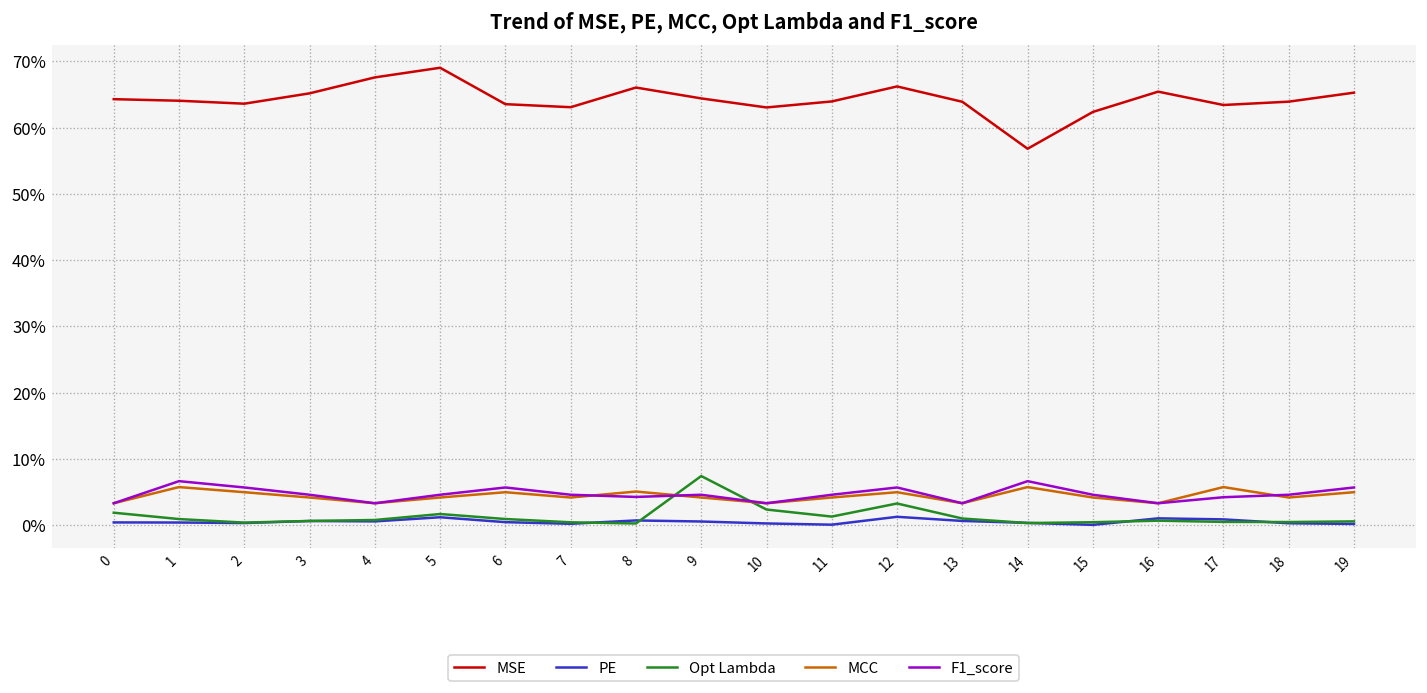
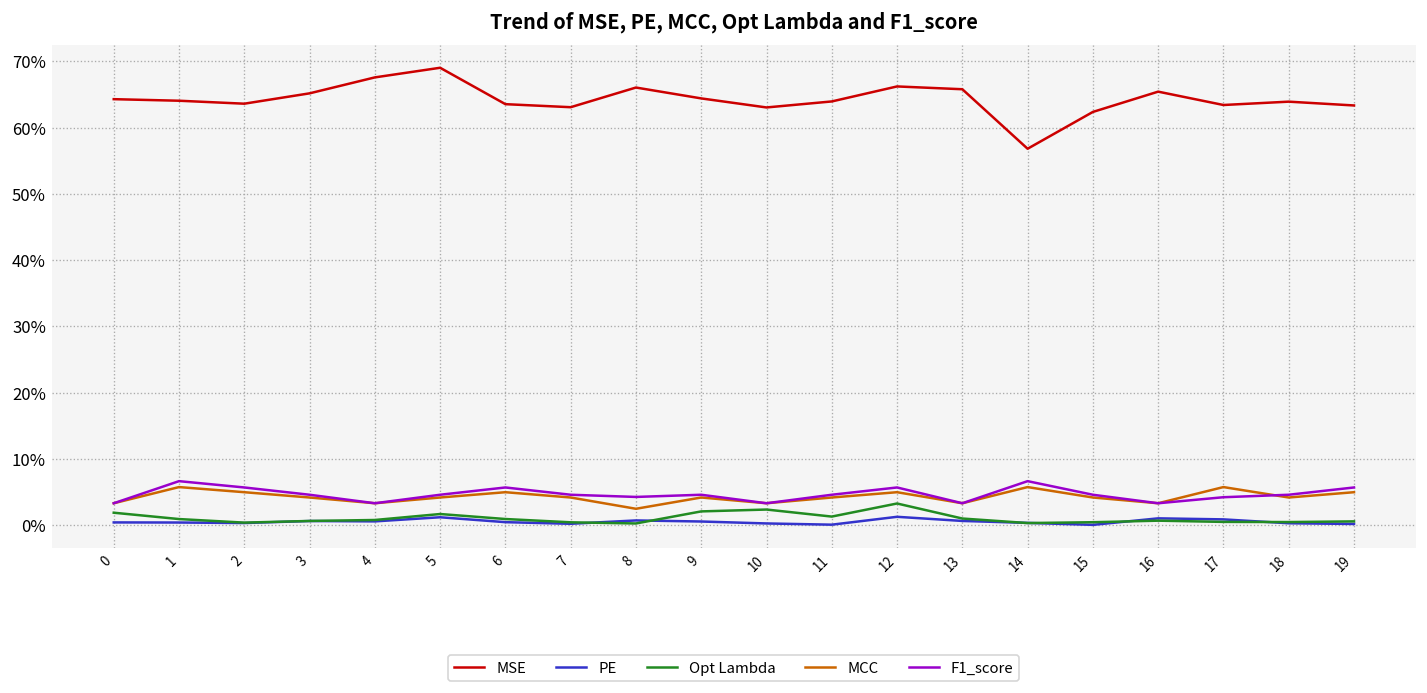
  {
    "MSE": {
      "0": "64%",
      "1": "64%",
      "2": "64%",
      "3": "65%",
      "4": "68%",
      "5": "69%",
      "6": "64%",
      "7": "63%",
      "8": "66%",
      "9": "64%",
      "10": "63%",
      "11": "64%",
      "12": "66%",
-     "13": "64%",
+     "13": "66%",
      "14": "57%",
      "15": "62%",
      "16": "65%",
      "17": "63%",
      "18": "64%",
-     "19": "65%"
+     "19": "63%"
    },
    "PE": {
      "0": "0%",
      "1": "0%",
      "5": "1%",
      "6": "0%",
      "9": "1%",
      "10": "0%",
      "11": "0%",
      "12": "1%"
    },
    "Opt Lambda": {
      "0": "2%",
      "1": "1%",
      "5": "2%",
      "6": "1%",
-     "9": "7%",
+     "9": "2%",
      "10": "2%",
      "11": "1%",
      "12": "3%"
    },
    "MCC": {
      "1": "6%",
      "2": "5%",
      "6": "5%",
-     "8": "5%",
+     "8": "3%",
      "12": "5%",
      "14": "6%",
      "17": "6%",
      "19": "5%"
    },
    "F1_score": {
      "1": "7%",
      "2": "6%",
      "6": "6%",
      "8": "4%",
      "12": "6%",
      "14": "7%",
      "17": "4%",
      "19": "6%"
    }
  }
